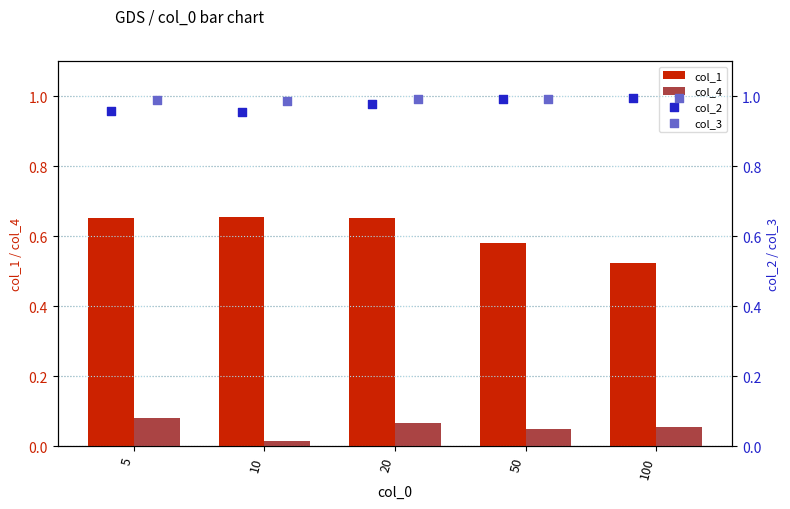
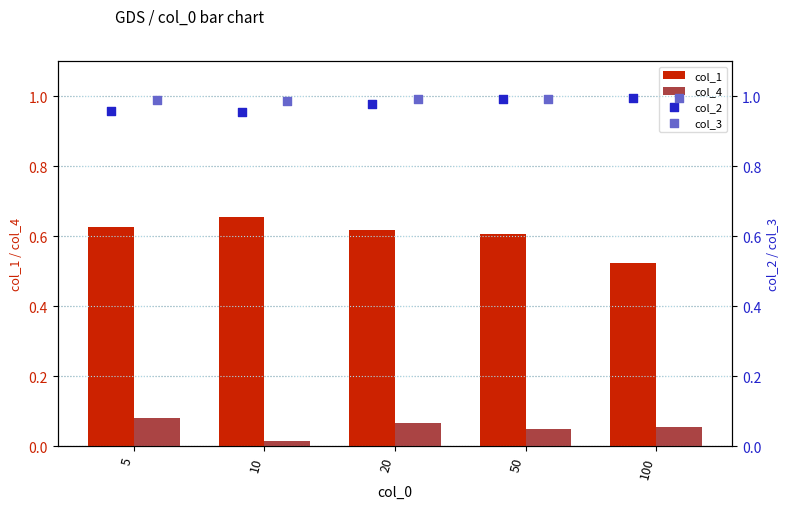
  {
    "col_1": {
-     "5": 0.65,
+     "5": 0.63,
      "10": 0.66,
-     "20": 0.65,
-     "50": 0.58,
+     "20": 0.62,
+     "50": 0.60,
      "100": 0.52
    },
    "col_4": {
      "5": 0.08,
      "10": 0.01,
      "20": 0.06,
      "50": 0.05,
      "100": 0.06
    }
  }
